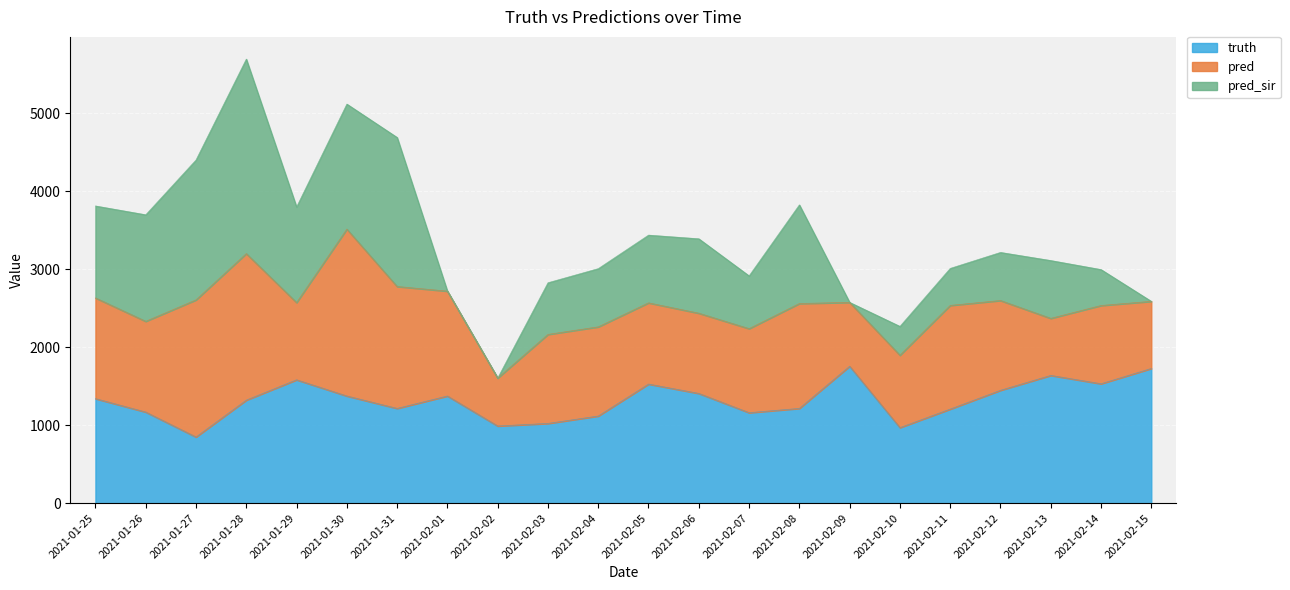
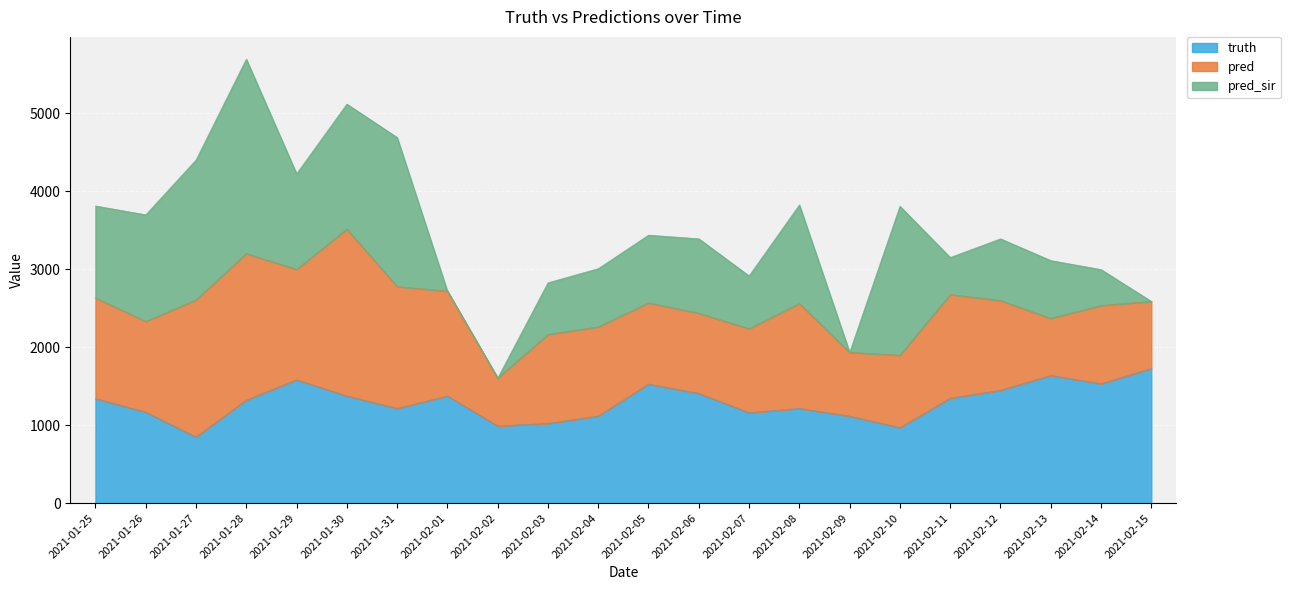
  {
    "truth": {
      "2021-01-25": 1300,
      "2021-01-26": 1200,
      "2021-01-27": 800,
      "2021-01-28": 1300,
      "2021-01-29": 1600,
      "2021-01-30": 1400,
      "2021-01-31": 1200,
      "2021-02-01": 1400,
      "2021-02-02": 1000,
      "2021-02-03": 1000,
      "2021-02-04": 1100,
      "2021-02-05": 1500,
      "2021-02-06": 1400,
      "2021-02-07": 1200,
      "2021-02-08": 1200,
-     "2021-02-09": 1800,
+     "2021-02-09": 1100,
      "2021-02-10": 1000,
-     "2021-02-11": 1200,
+     "2021-02-11": 1300,
      "2021-02-12": 1400,
      "2021-02-13": 1600,
      "2021-02-14": 1500,
      "2021-02-15": 1700
    },
    "pred": {
      "2021-01-25": 1300,
      "2021-01-26": 1200,
      "2021-01-27": 1800,
      "2021-01-28": 1900,
-     "2021-01-29": 1000,
+     "2021-01-29": 1400,
      "2021-01-30": 2100,
      "2021-01-31": 1600,
      "2021-02-03": 1100,
      "2021-02-04": 1100,
      "2021-02-05": 1000,
      "2021-02-06": 1000,
      "2021-02-07": 1100,
      "2021-02-08": 1300,
      "2021-02-10": 900,
      "2021-02-11": 1300,
      "2021-02-12": 1200,
      "2021-02-13": 700,
      "2021-02-14": 1000
    },
    "pred_sir": {
      "2021-01-25": 1200,
      "2021-01-26": 1400,
      "2021-01-27": 1800,
      "2021-01-28": 2500,
      "2021-01-29": 1200,
      "2021-01-30": 1600,
      "2021-01-31": 1900,
      "2021-02-03": 700,
      "2021-02-04": 700,
      "2021-02-05": 900,
      "2021-02-06": 1000,
      "2021-02-07": 700,
      "2021-02-08": 1300,
-     "2021-02-10": 400,
+     "2021-02-10": 1900,
      "2021-02-11": 500,
-     "2021-02-12": 600,
+     "2021-02-12": 800,
      "2021-02-13": 700,
      "2021-02-14": 500
    }
  }
